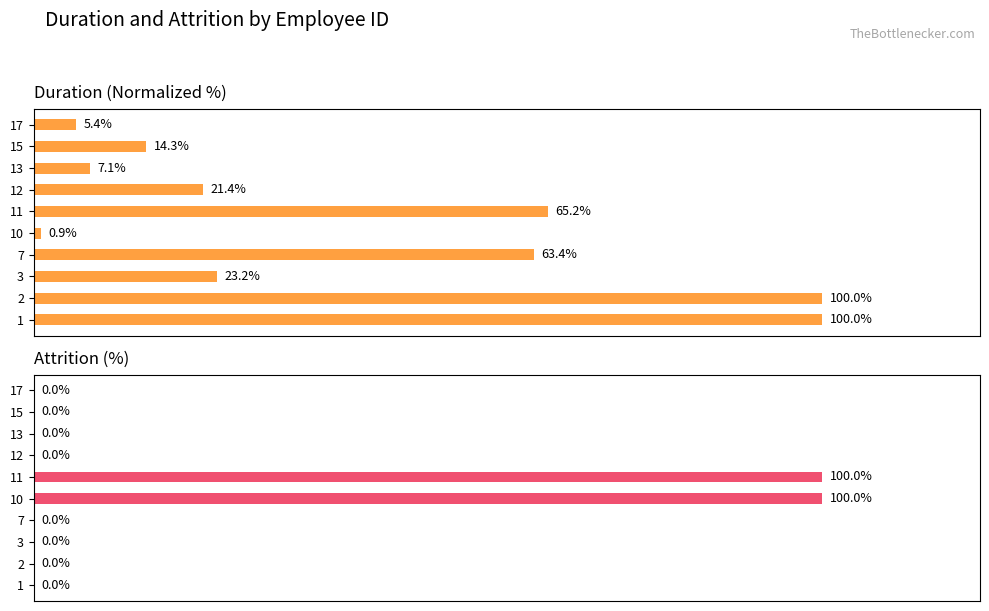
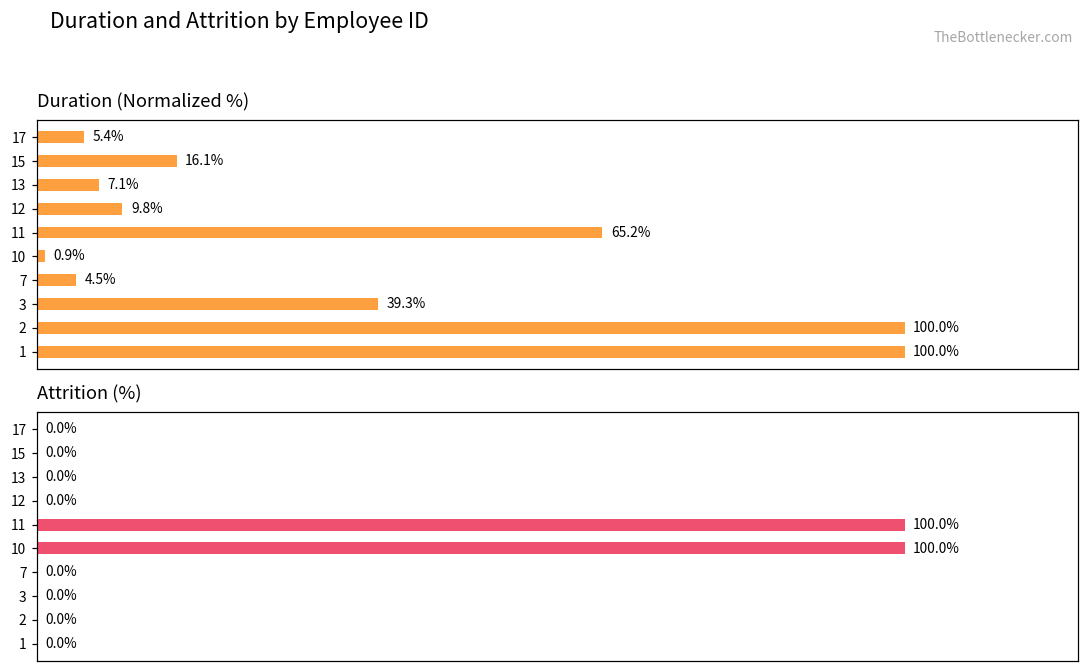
  {
    "Duration (Normalized %)": {
      "17": "5.4%",
-     "15": "14.3%",
+     "15": "16.1%",
      "13": "7.1%",
-     "12": "21.4%",
+     "12": "9.8%",
      "11": "65.2%",
      "10": "0.9%",
-     "7": "63.4%",
-     "3": "23.2%",
+     "7": "4.5%",
+     "3": "39.3%",
      "2": "100.0%",
      "1": "100.0%"
    },
    "Attrition (%)": {
      "17": "0.0%",
      "15": "0.0%",
      "13": "0.0%",
      "12": "0.0%",
      "11": "100.0%",
      "10": "100.0%",
      "7": "0.0%",
      "3": "0.0%",
      "2": "0.0%",
      "1": "0.0%"
    }
  }
